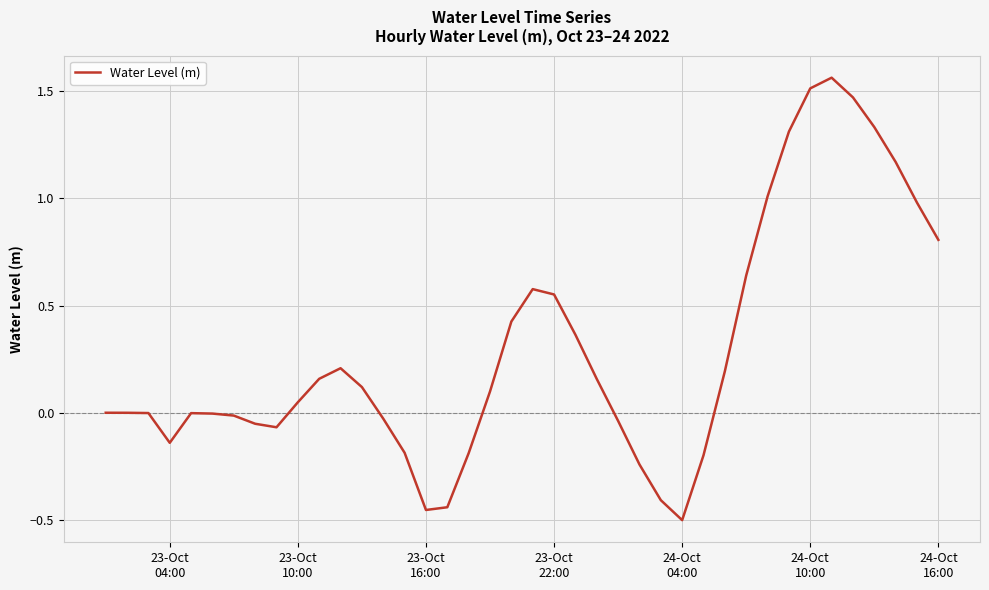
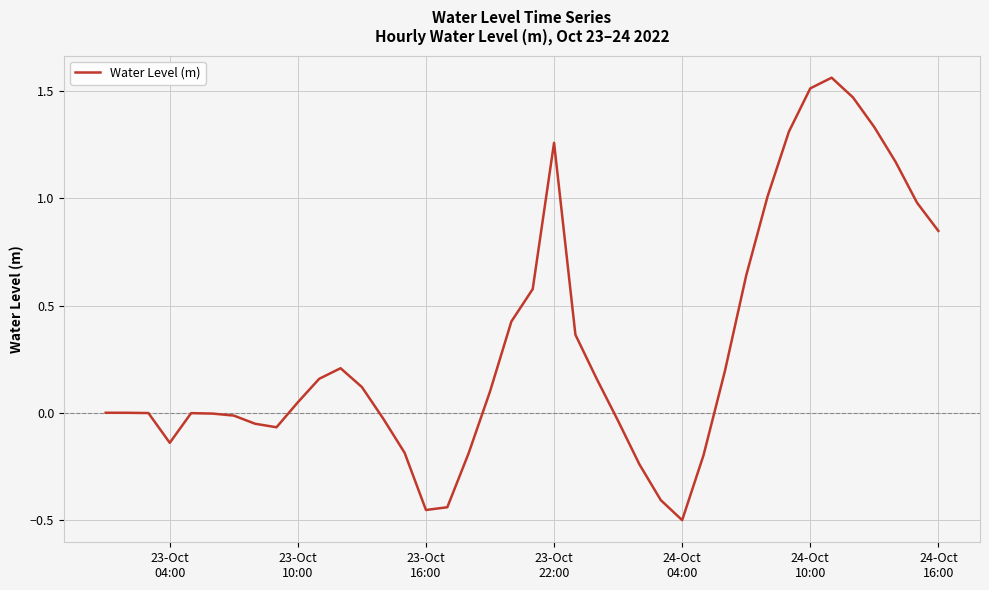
  {
    "23-Oct 04:00": -0.14,
    "23-Oct 10:00": 0.05,
    "23-Oct 16:00": -0.45,
-   "23-Oct 22:00": 0.55,
+   "23-Oct 22:00": 1.26,
    "24-Oct 04:00": -0.50,
    "24-Oct 10:00": 1.51,
-   "24-Oct 16:00": 0.81
+   "24-Oct 16:00": 0.85
  }
